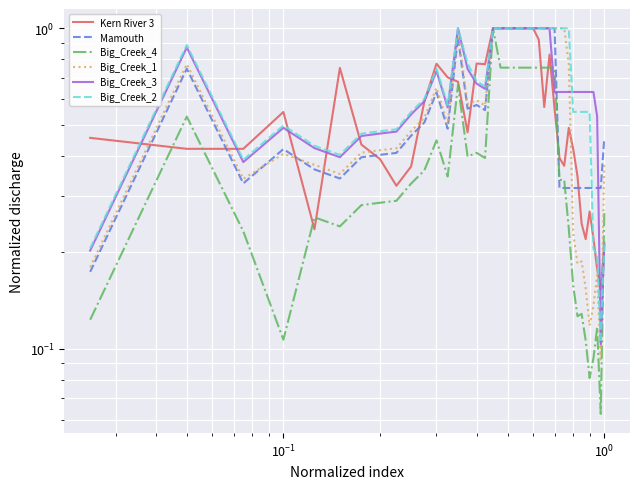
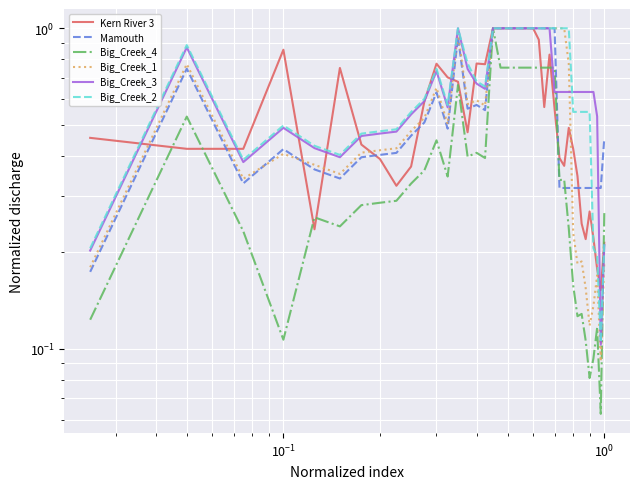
  {
    "Kern River 3": {
-     "10^-1": 0.55
+     "10^-1": 0.86
    },
    "Mamouth": {
      "10^-1": 0.42,
      "10^0": 0.45
    },
    "Big_Creek_4": {
      "10^-1": 0.107,
      "10^0": 0.27
    },
    "Big_Creek_1": {
      "10^-1": 0.41,
-     "10^0": 0.38
+     "10^0": 0.19
    }
  }
